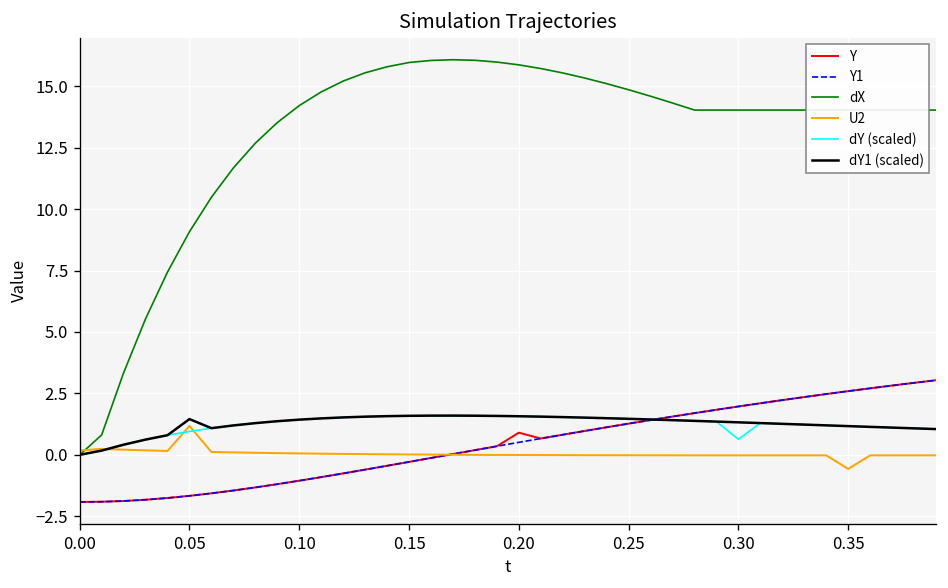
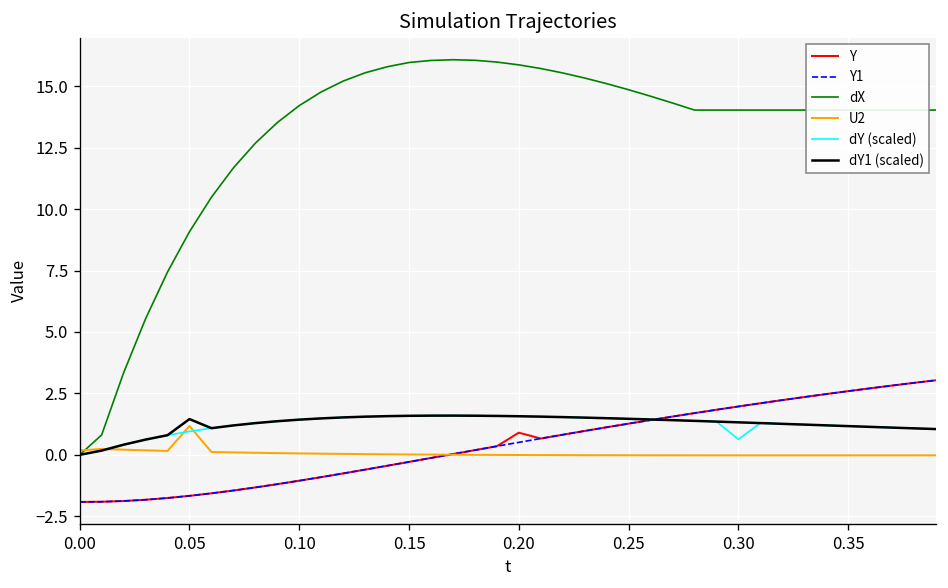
  {
    "Y": {
      "0.20": 0.9
    },
    "Y1": {
      "0.20": 0.5
    },
    "dX": {
      "0.05": 9.1,
      "0.10": 14.2,
      "0.15": 16.0,
      "0.20": 15.9,
      "0.25": 14.9,
      "0.30": 14.0
    },
    "U2": {
      "0.00": 0.2,
      "0.05": 1.2,
      "0.10": 0.1,
      "0.15": 0.0,
      "0.20": 0.0,
      "0.25": 0.0,
      "0.30": 0.0,
-     "0.35": -0.6
+     "0.35": 0.0
    },
    "dY (scaled)": {
      "0.05": 1.0,
      "0.30": 0.6
    },
    "dY1 (scaled)": {
      "0.05": 1.5,
      "0.30": 1.3
    }
  }
